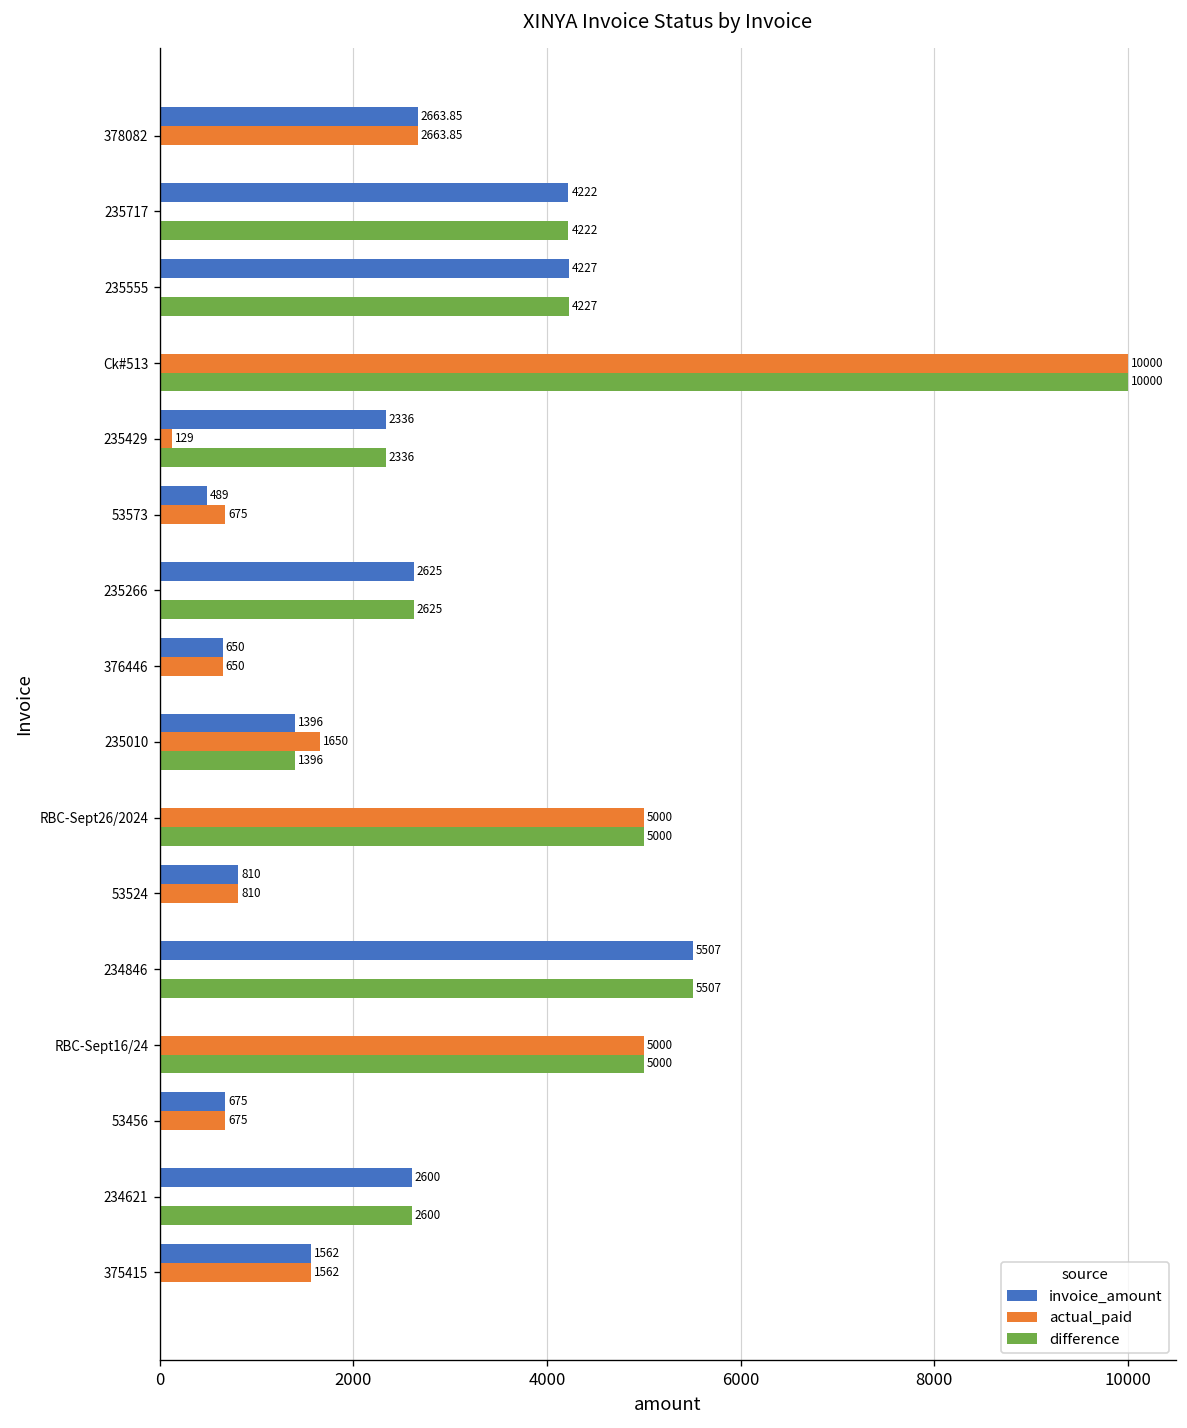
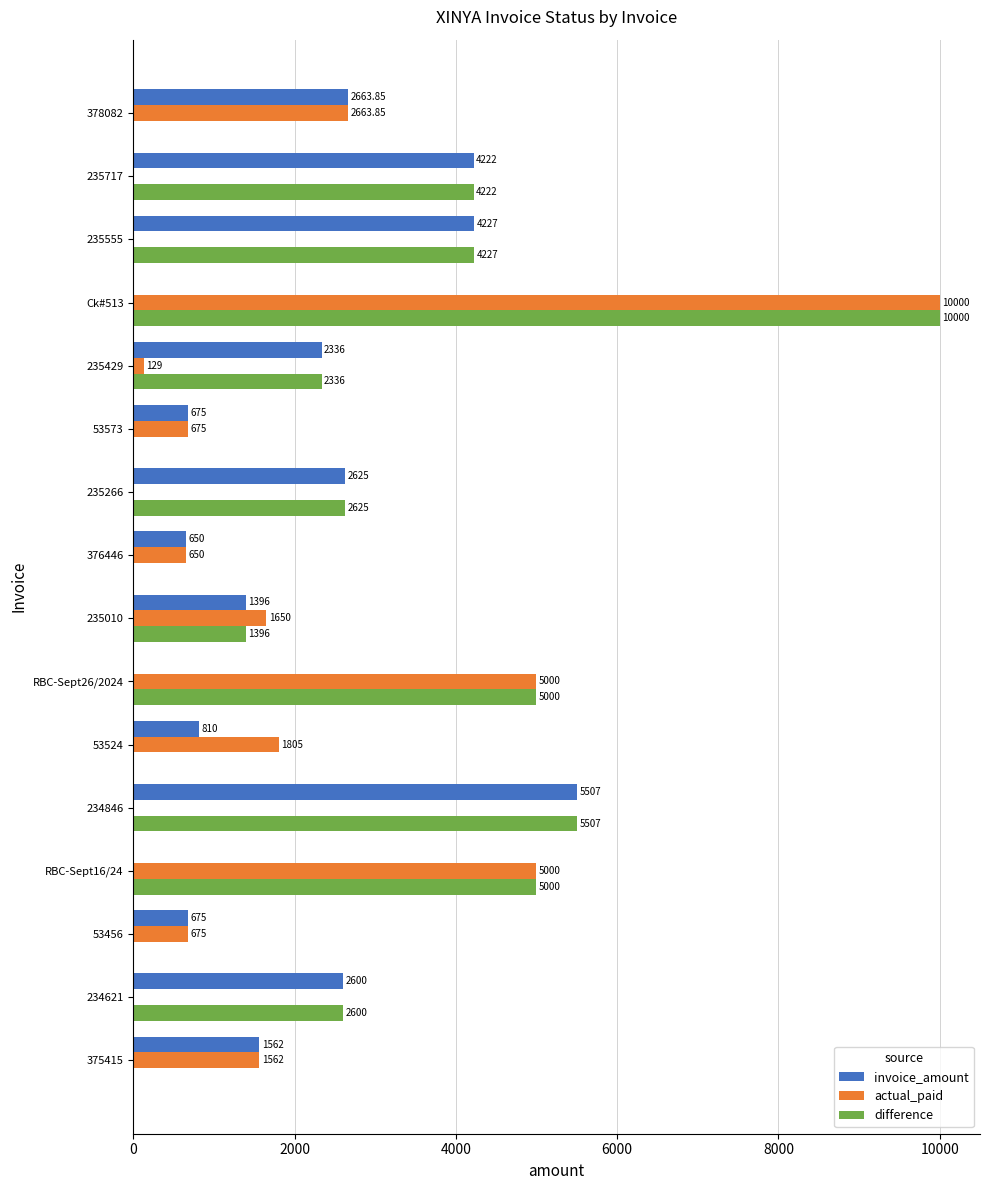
  {
    "invoice_amount": {
      "378082": 2663.85,
      "235717": 4222,
      "235555": 4227,
      "235429": 2336,
-     "53573": 489,
+     "53573": 675,
      "235266": 2625,
      "376446": 650,
      "235010": 1396,
      "53524": 810,
      "234846": 5507,
      "53456": 675,
      "234621": 2600,
      "375415": 1562
    },
    "actual_paid": {
      "378082": 2663.85,
      "Ck#513": 10000,
      "235429": 129,
      "53573": 675,
      "376446": 650,
      "235010": 1650,
      "RBC-Sept26/2024": 5000,
-     "53524": 810,
+     "53524": 1805,
      "RBC-Sept16/24": 5000,
      "53456": 675,
      "375415": 1562
    },
    "difference": {
      "235717": 4222,
      "235555": 4227,
      "Ck#513": 10000,
      "235429": 2336,
      "235266": 2625,
      "235010": 1396,
      "RBC-Sept26/2024": 5000,
      "234846": 5507,
      "RBC-Sept16/24": 5000,
      "234621": 2600
    }
  }
